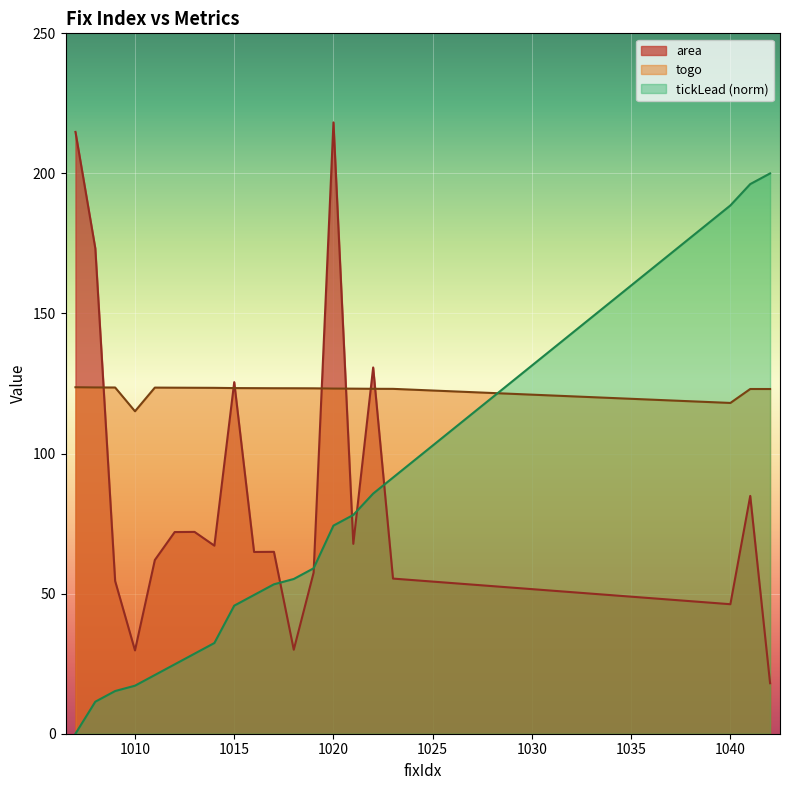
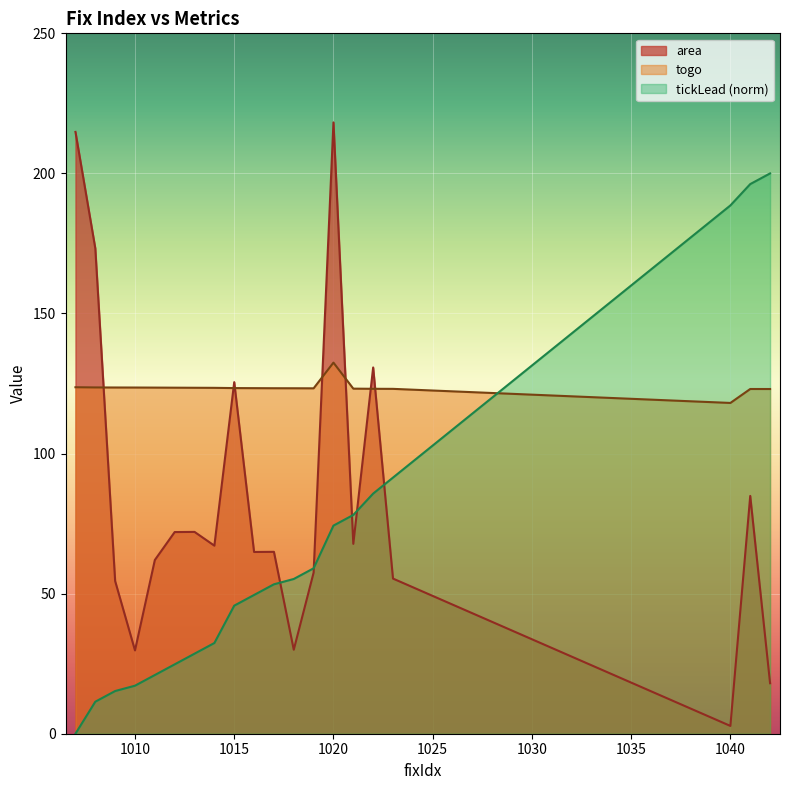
  {
    "area": {
      "1010": 30,
      "1015": 125,
      "1020": 218,
-     "1040": 46
+     "1040": 3
    },
    "togo": {
-     "1010": 115,
+     "1010": 124,
      "1015": 123,
-     "1020": 123,
+     "1020": 132,
      "1040": 118
    },
    "tickLead (norm)": {
      "1010": 17,
      "1015": 46,
      "1020": 74,
      "1040": 189
    }
  }
